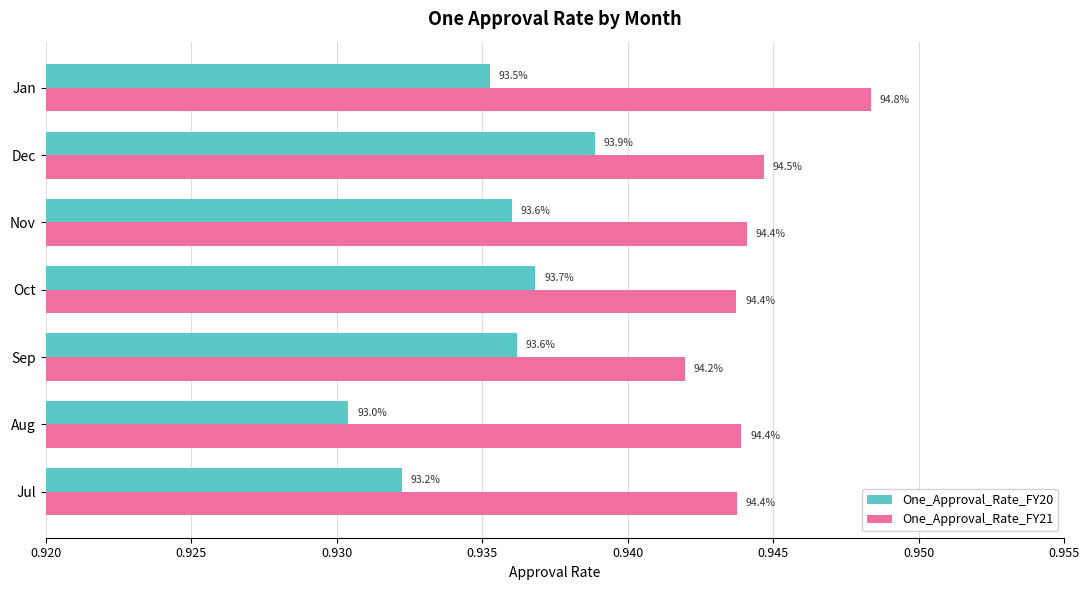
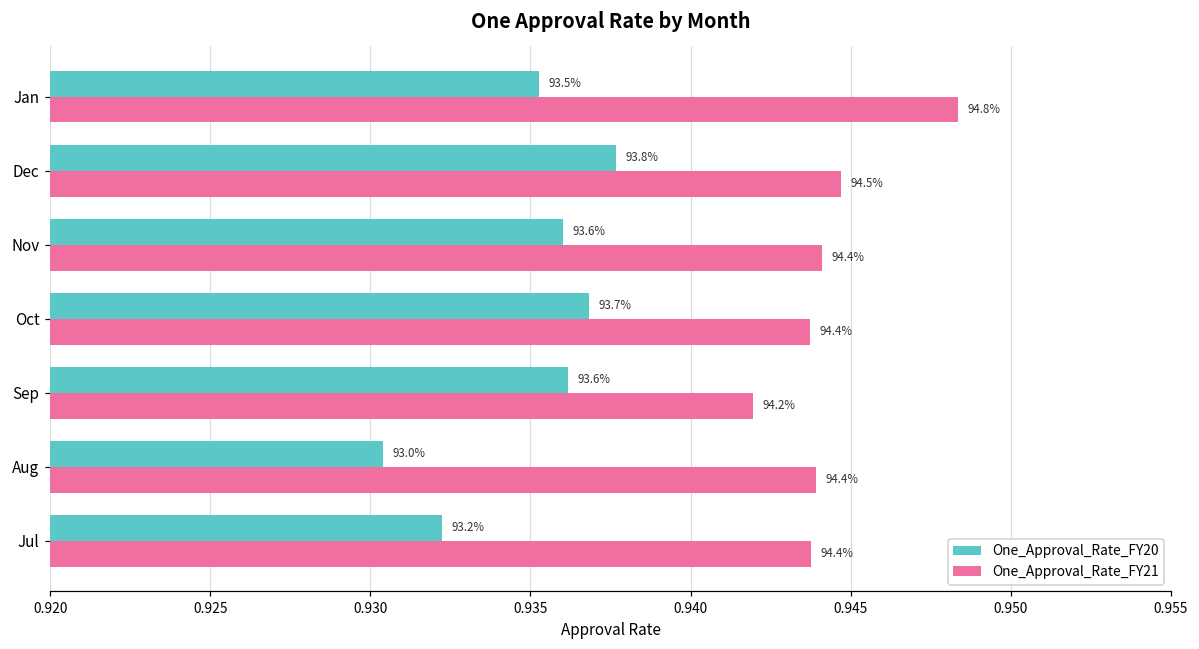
  {
    "One_Approval_Rate_FY20": {
      "Jan": "93.5%",
-     "Dec": "93.9%",
+     "Dec": "93.8%",
      "Nov": "93.6%",
      "Oct": "93.7%",
      "Sep": "93.6%",
      "Aug": "93.0%",
      "Jul": "93.2%"
    },
    "One_Approval_Rate_FY21": {
      "Jan": "94.8%",
      "Dec": "94.5%",
      "Nov": "94.4%",
      "Oct": "94.4%",
      "Sep": "94.2%",
      "Aug": "94.4%",
      "Jul": "94.4%"
    }
  }
